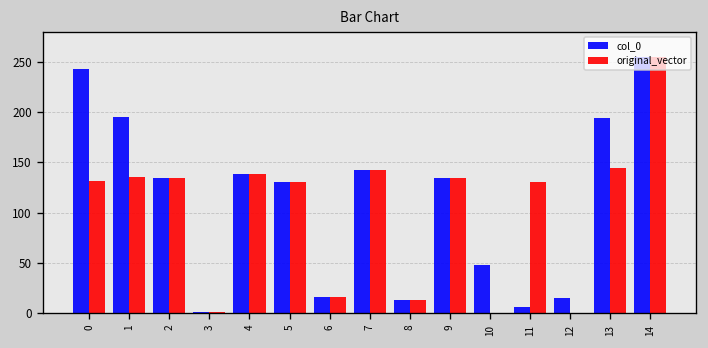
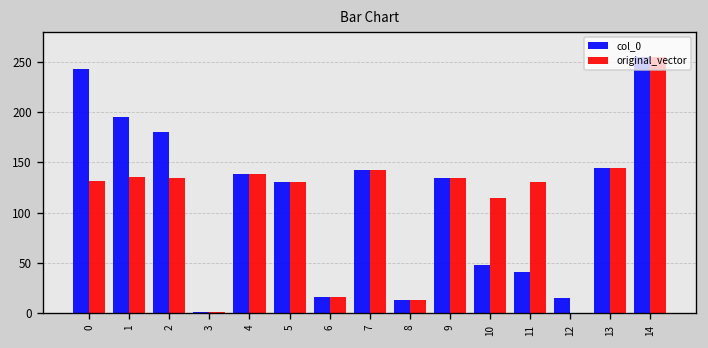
  {
    "col_0": {
      "0": 240,
      "1": 200,
-     "2": 130,
+     "2": 180,
      "4": 140,
      "5": 130,
      "6": 20,
      "7": 140,
      "8": 10,
      "9": 130,
      "10": 50,
-     "11": 10,
+     "11": 40,
      "12": 20,
-     "13": 190
+     "13": 140
    },
    "original_vector": {
      "0": 130,
      "1": 140,
      "2": 130,
      "4": 140,
      "5": 130,
      "6": 20,
      "7": 140,
      "8": 10,
      "9": 130,
-     "10": 0,
+     "10": 110,
      "11": 130,
      "12": 0,
      "13": 140
    }
  }
